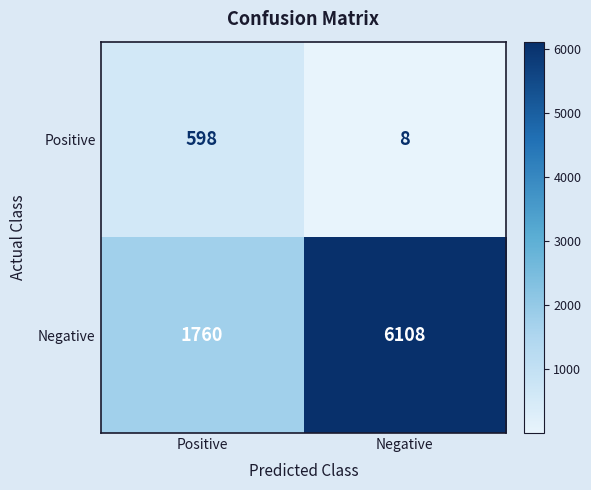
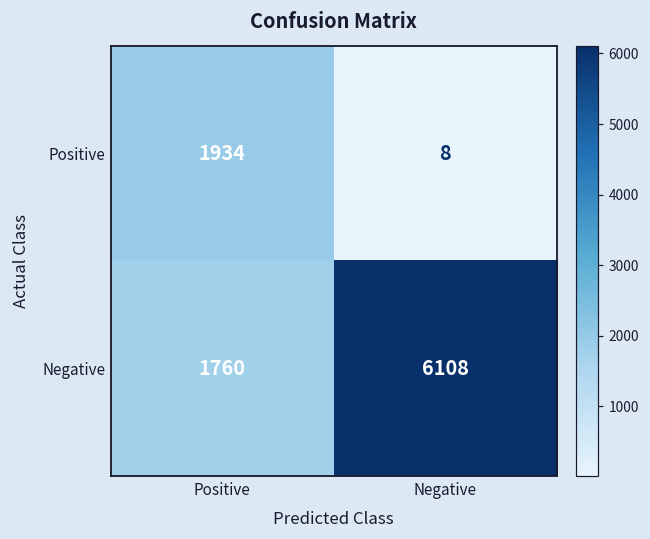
  {
    "Positive": {
-     "Positive": 598,
+     "Positive": 1934,
      "Negative": 8
    },
    "Negative": {
      "Positive": 1760,
      "Negative": 6108
    }
  }
